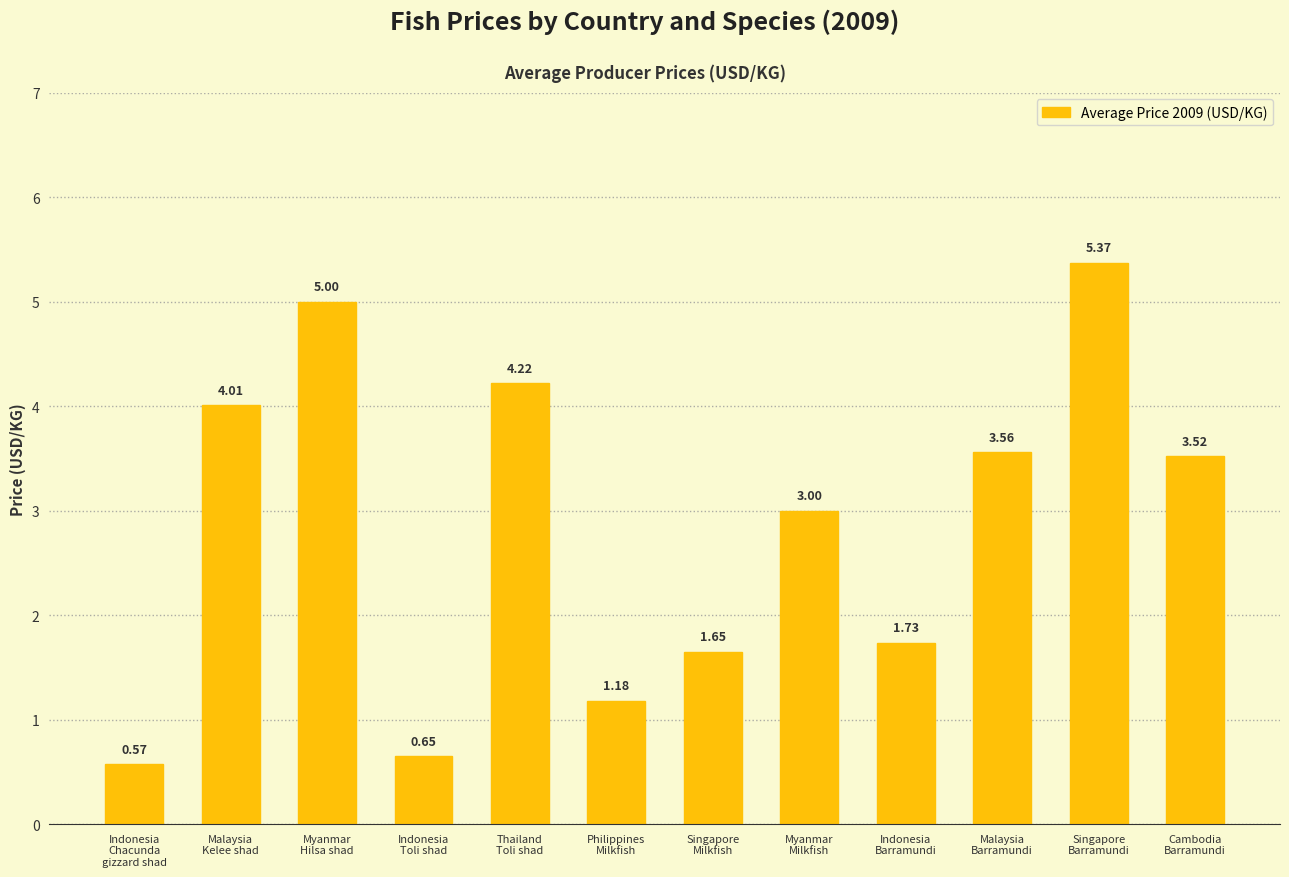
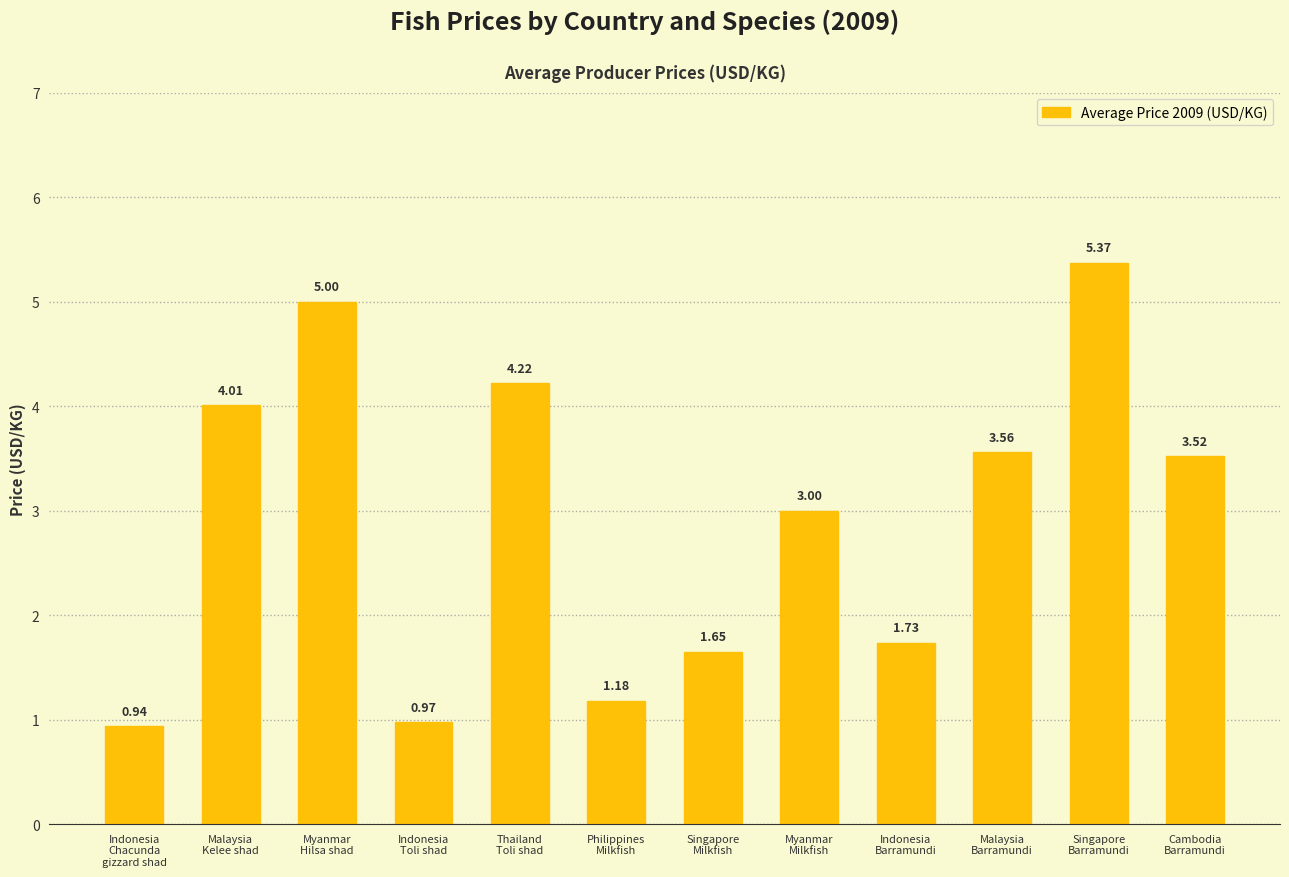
  {
-   "Indonesia Chacunda gizzard shad": 0.57,
+   "Indonesia Chacunda gizzard shad": 0.94,
    "Malaysia Kelee shad": 4.01,
    "Myanmar Hilsa shad": 5.00,
-   "Indonesia Toli shad": 0.65,
+   "Indonesia Toli shad": 0.97,
    "Thailand Toli shad": 4.22,
    "Philippines Milkfish": 1.18,
    "Singapore Milkfish": 1.65,
    "Myanmar Milkfish": 3.00,
    "Indonesia Barramundi": 1.73,
    "Malaysia Barramundi": 3.56,
    "Singapore Barramundi": 5.37,
    "Cambodia Barramundi": 3.52
  }
